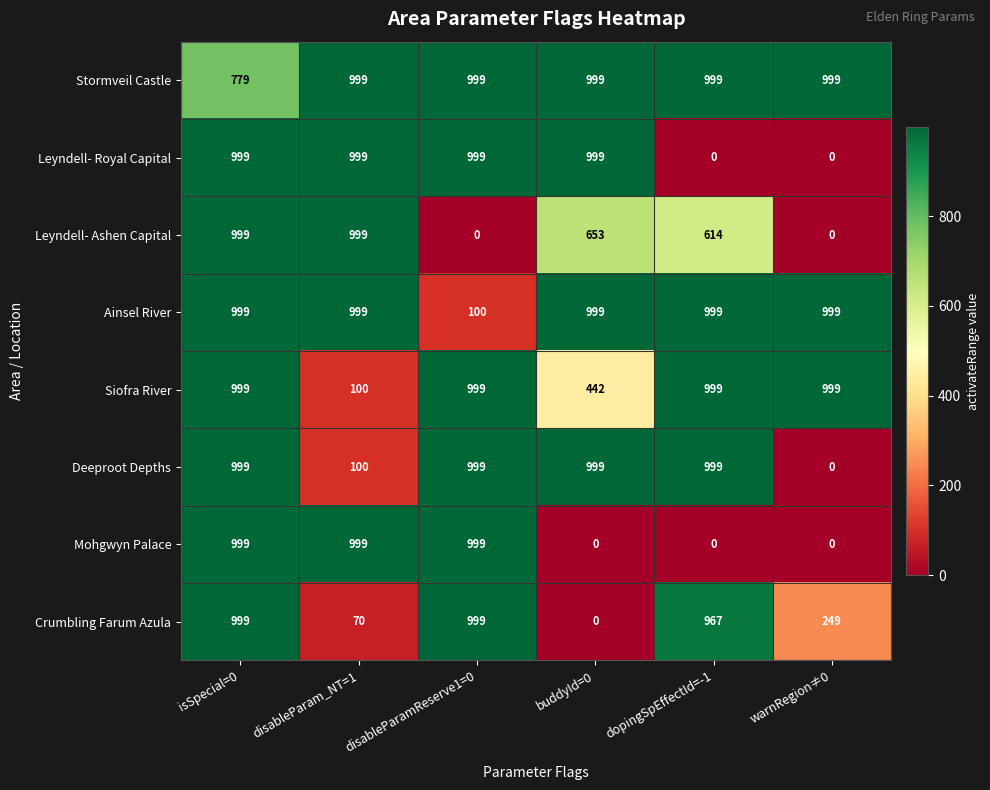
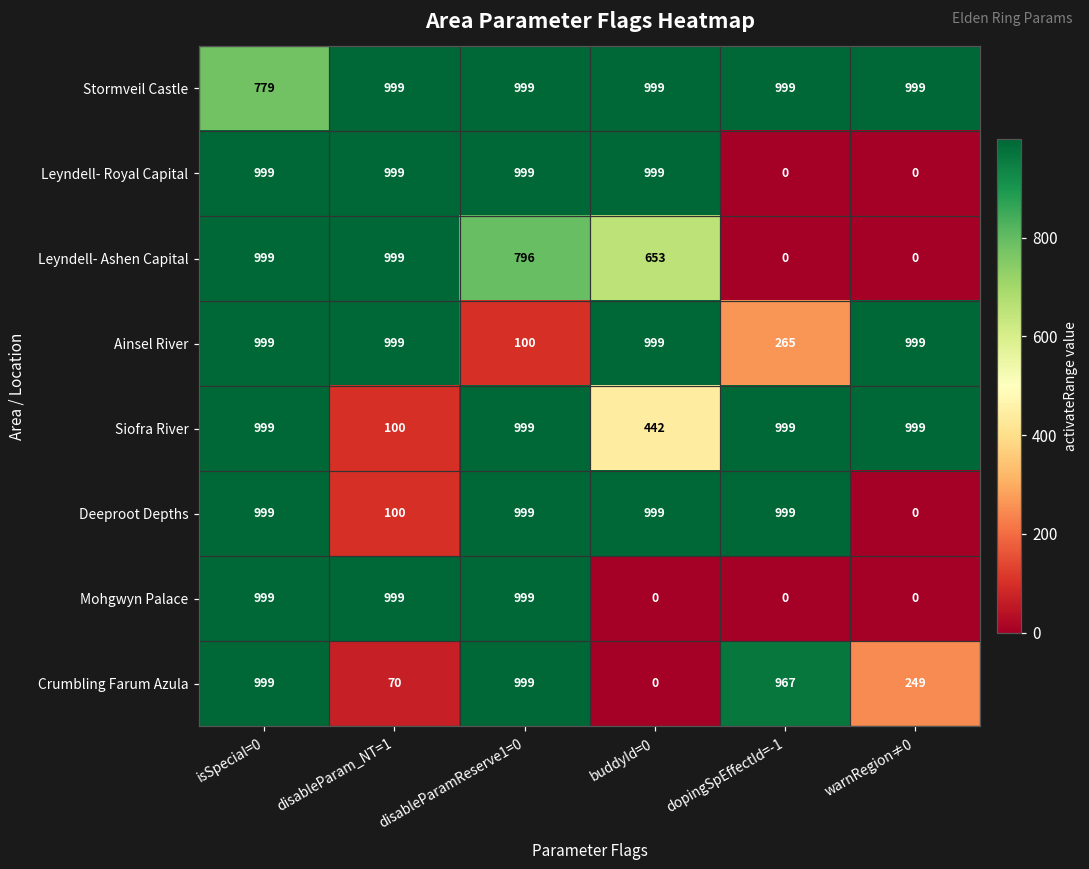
  {
    "Stormveil Castle": {
      "isSpecial=0": 779,
      "disableParam_NT=1": 999,
      "disableParamReserve1=0": 999,
      "buddyId=0": 999,
      "dopingSpEffectId=-1": 999,
      "warnRegion≠0": 999
    },
    "Leyndell- Royal Capital": {
      "isSpecial=0": 999,
      "disableParam_NT=1": 999,
      "disableParamReserve1=0": 999,
      "buddyId=0": 999,
      "dopingSpEffectId=-1": 0,
      "warnRegion≠0": 0
    },
    "Leyndell- Ashen Capital": {
      "isSpecial=0": 999,
      "disableParam_NT=1": 999,
-     "disableParamReserve1=0": 0,
+     "disableParamReserve1=0": 796,
      "buddyId=0": 653,
-     "dopingSpEffectId=-1": 614,
+     "dopingSpEffectId=-1": 0,
      "warnRegion≠0": 0
    },
    "Ainsel River": {
      "isSpecial=0": 999,
      "disableParam_NT=1": 999,
      "disableParamReserve1=0": 100,
      "buddyId=0": 999,
-     "dopingSpEffectId=-1": 999,
+     "dopingSpEffectId=-1": 265,
      "warnRegion≠0": 999
    },
    "Siofra River": {
      "isSpecial=0": 999,
      "disableParam_NT=1": 100,
      "disableParamReserve1=0": 999,
      "buddyId=0": 442,
      "dopingSpEffectId=-1": 999,
      "warnRegion≠0": 999
    },
    "Deeproot Depths": {
      "isSpecial=0": 999,
      "disableParam_NT=1": 100,
      "disableParamReserve1=0": 999,
      "buddyId=0": 999,
      "dopingSpEffectId=-1": 999,
      "warnRegion≠0": 0
    },
    "Mohgwyn Palace": {
      "isSpecial=0": 999,
      "disableParam_NT=1": 999,
      "disableParamReserve1=0": 999,
      "buddyId=0": 0,
      "dopingSpEffectId=-1": 0,
      "warnRegion≠0": 0
    },
    "Crumbling Farum Azula": {
      "isSpecial=0": 999,
      "disableParam_NT=1": 70,
      "disableParamReserve1=0": 999,
      "buddyId=0": 0,
      "dopingSpEffectId=-1": 967,
      "warnRegion≠0": 249
    }
  }
